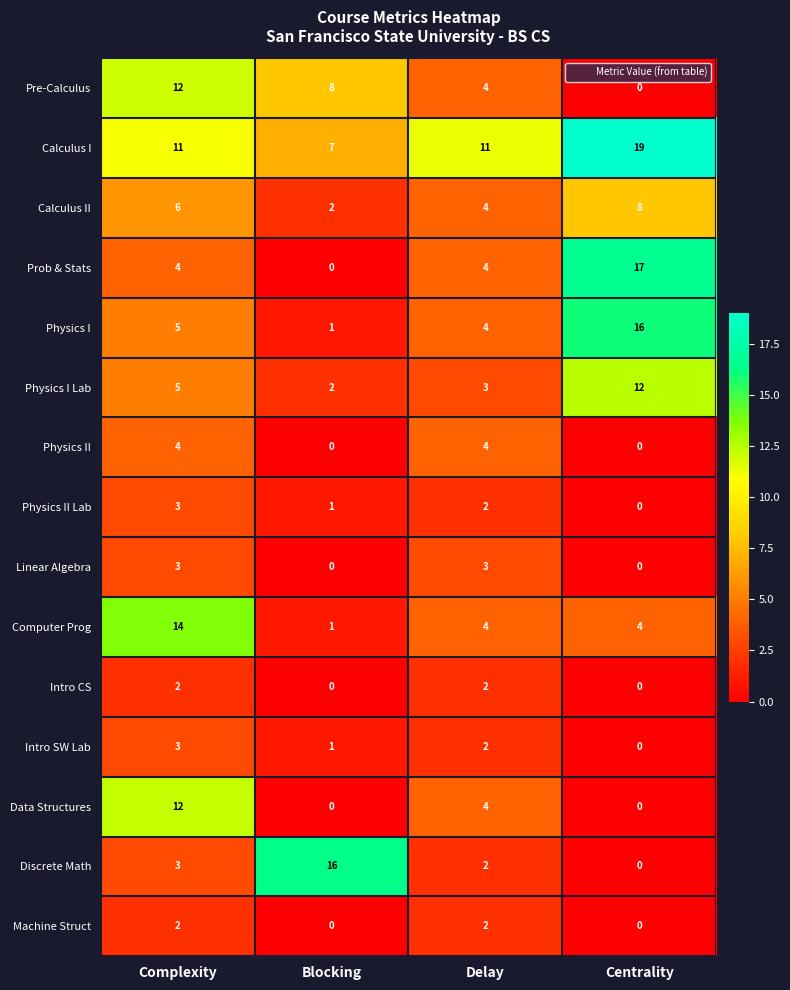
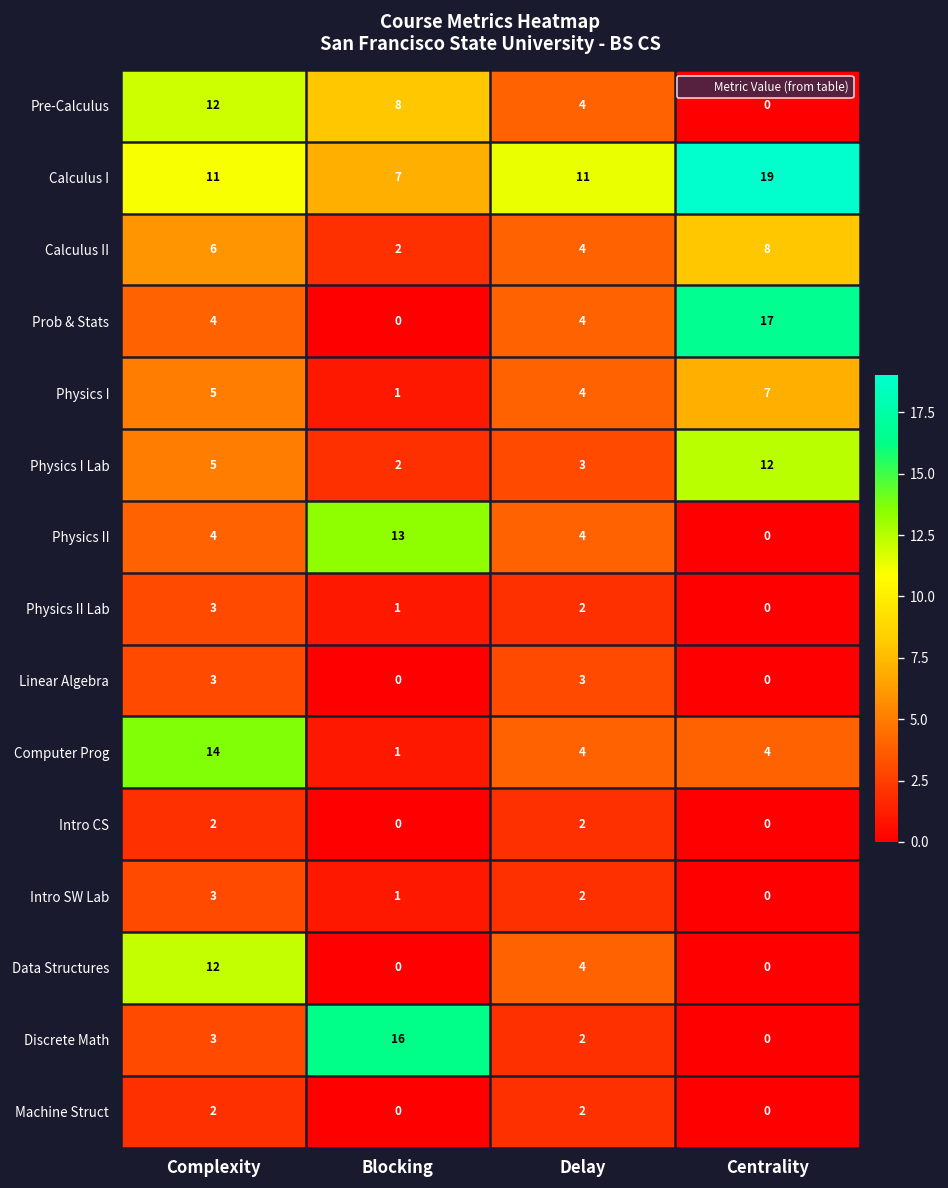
  {
    "Pre-Calculus": {
      "Complexity": 12,
      "Blocking": 8,
      "Delay": 4,
      "Centrality": 0
    },
    "Calculus I": {
      "Complexity": 11,
      "Blocking": 7,
      "Delay": 11,
      "Centrality": 19
    },
    "Calculus II": {
      "Complexity": 6,
      "Blocking": 2,
      "Delay": 4,
      "Centrality": 8
    },
    "Prob & Stats": {
      "Complexity": 4,
      "Blocking": 0,
      "Delay": 4,
      "Centrality": 17
    },
    "Physics I": {
      "Complexity": 5,
      "Blocking": 1,
      "Delay": 4,
-     "Centrality": 16
+     "Centrality": 7
    },
    "Physics I Lab": {
      "Complexity": 5,
      "Blocking": 2,
      "Delay": 3,
      "Centrality": 12
    },
    "Physics II": {
      "Complexity": 4,
-     "Blocking": 0,
+     "Blocking": 13,
      "Delay": 4,
      "Centrality": 0
    },
    "Physics II Lab": {
      "Complexity": 3,
      "Blocking": 1,
      "Delay": 2,
      "Centrality": 0
    },
    "Linear Algebra": {
      "Complexity": 3,
      "Blocking": 0,
      "Delay": 3,
      "Centrality": 0
    },
    "Computer Prog": {
      "Complexity": 14,
      "Blocking": 1,
      "Delay": 4,
      "Centrality": 4
    },
    "Intro CS": {
      "Complexity": 2,
      "Blocking": 0,
      "Delay": 2,
      "Centrality": 0
    },
    "Intro SW Lab": {
      "Complexity": 3,
      "Blocking": 1,
      "Delay": 2,
      "Centrality": 0
    },
    "Data Structures": {
      "Complexity": 12,
      "Blocking": 0,
      "Delay": 4,
      "Centrality": 0
    },
    "Discrete Math": {
      "Complexity": 3,
      "Blocking": 16,
      "Delay": 2,
      "Centrality": 0
    },
    "Machine Struct": {
      "Complexity": 2,
      "Blocking": 0,
      "Delay": 2,
      "Centrality": 0
    }
  }
